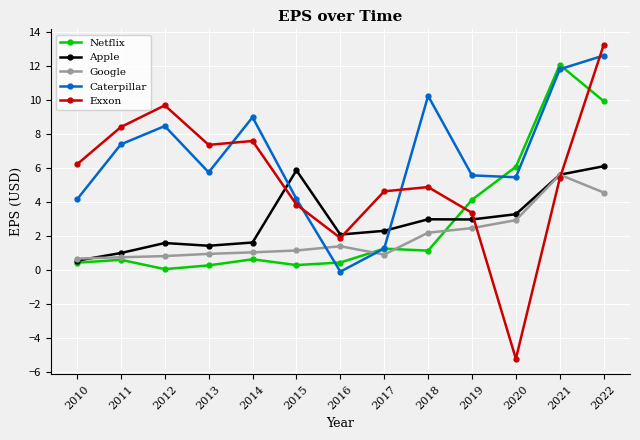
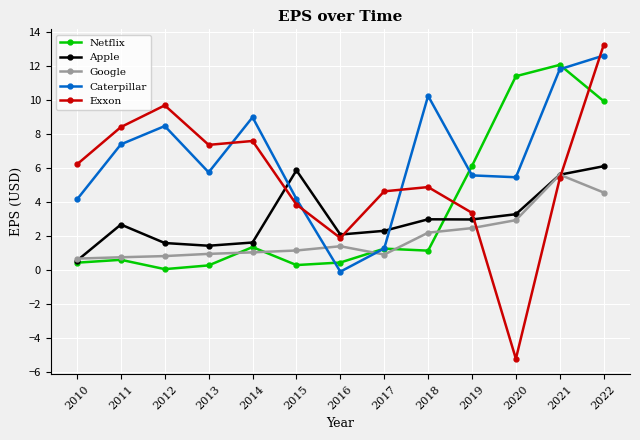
  {
    "Netflix": {
      "2012": 0.0,
      "2013": 0.3,
-     "2014": 0.6,
+     "2014": 1.3,
      "2015": 0.3,
      "2016": 0.4,
      "2018": 1.1,
-     "2019": 4.1,
-     "2020": 6.1,
+     "2019": 6.1,
+     "2020": 11.4,
      "2021": 12.1,
      "2022": 10.0
    },
    "Apple": {
-     "2011": 1.0,
+     "2011": 2.7,
      "2012": 1.6,
      "2013": 1.4,
      "2014": 1.6,
      "2015": 5.9,
      "2016": 2.1,
      "2017": 2.3,
      "2018": 3.0,
      "2019": 3.0,
      "2020": 3.3,
      "2022": 6.1
    },
    "Google": {
      "2012": 0.8,
      "2013": 0.9,
      "2014": 1.0,
      "2015": 1.1,
      "2016": 1.4,
      "2017": 0.9,
      "2018": 2.2,
      "2019": 2.5,
      "2020": 2.9,
      "2022": 4.6
    },
    "Caterpillar": {
      "2010": 4.2,
      "2011": 7.4,
      "2012": 8.5,
      "2013": 5.8,
      "2014": 9.0,
      "2015": 4.2,
      "2016": -0.1,
      "2018": 10.3,
      "2019": 5.6,
      "2020": 5.5,
      "2021": 11.8,
      "2022": 12.6
    },
    "Exxon": {
      "2010": 6.2,
      "2011": 8.4,
      "2012": 9.7,
      "2013": 7.4,
      "2014": 7.6,
      "2015": 3.9,
      "2016": 1.9,
      "2017": 4.6,
      "2018": 4.9,
      "2019": 3.4,
      "2020": -5.3,
      "2021": 5.4,
      "2022": 13.3
    }
  }
